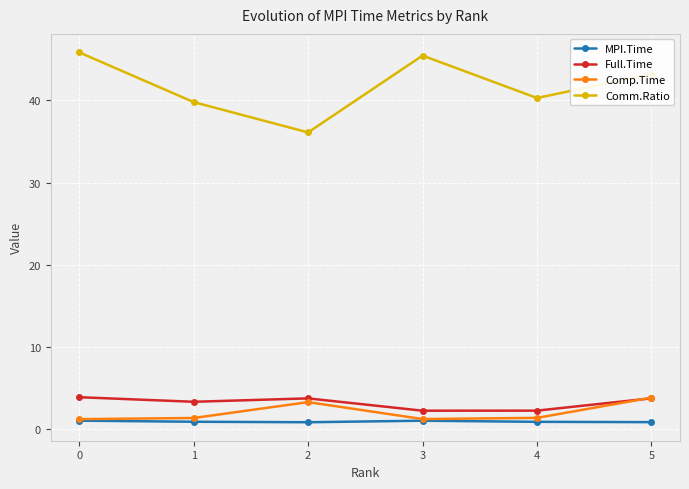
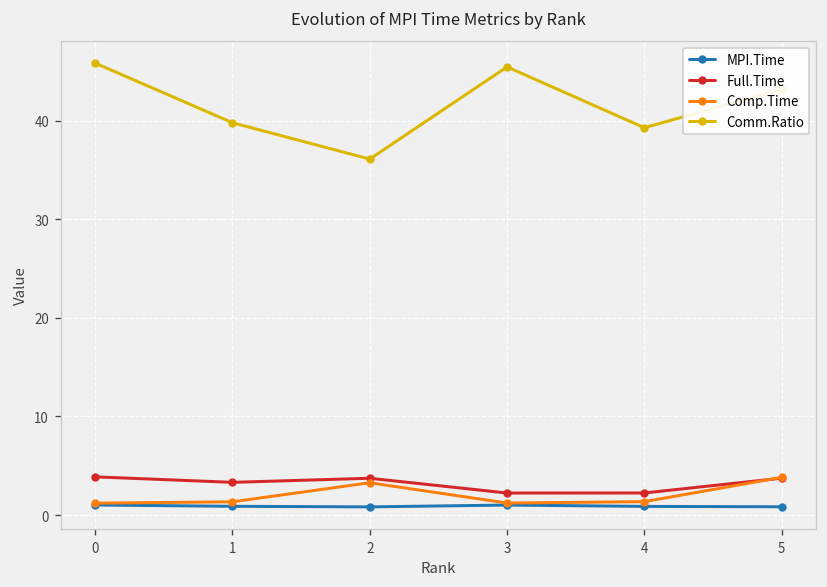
  {
    "MPI.Time": {
      "1": 1,
      "2": 1,
      "4": 1,
      "5": 1
    },
    "Full.Time": {
      "0": 4,
      "1": 3,
      "2": 4,
      "3": 2,
      "4": 2
    },
    "Comp.Time": {
      "1": 1,
      "2": 3,
      "4": 1
    },
    "Comm.Ratio": {
      "0": 46,
      "1": 40,
      "2": 36,
      "3": 45,
-     "4": 40
+     "4": 39
    }
  }
